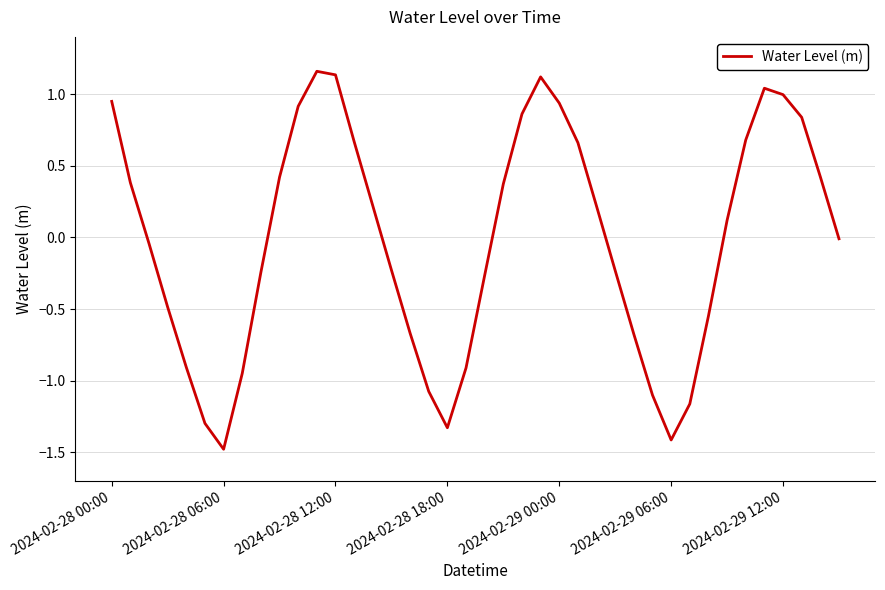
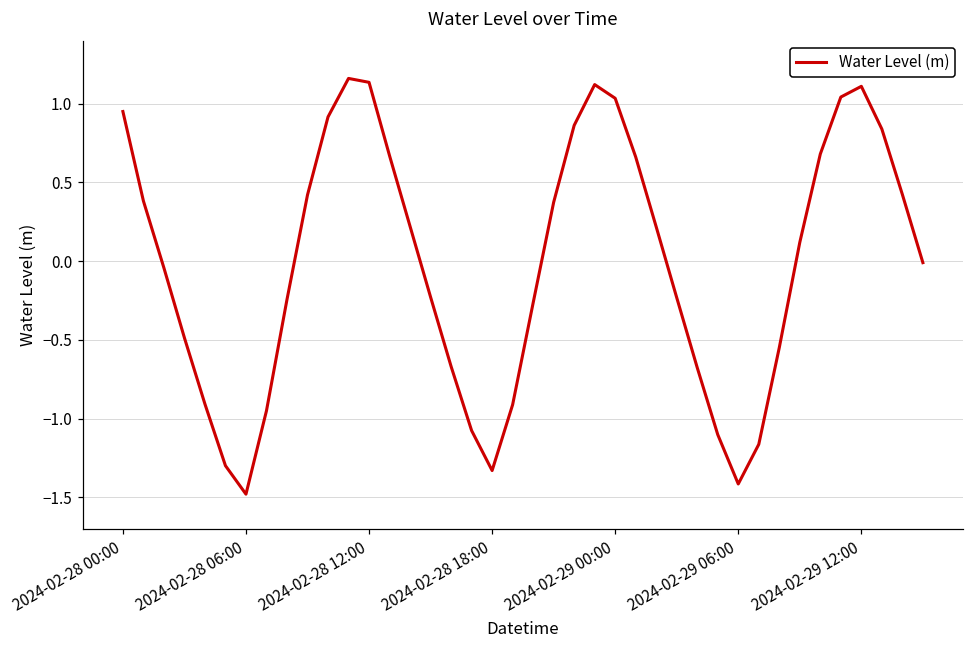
  {
    "2024-02-28 00:00": 0.95,
    "2024-02-28 06:00": -1.48,
    "2024-02-28 12:00": 1.13,
    "2024-02-28 18:00": -1.33,
-   "2024-02-29 00:00": 0.94,
+   "2024-02-29 00:00": 1.03,
    "2024-02-29 06:00": -1.41,
-   "2024-02-29 12:00": 1.00
+   "2024-02-29 12:00": 1.11
  }
